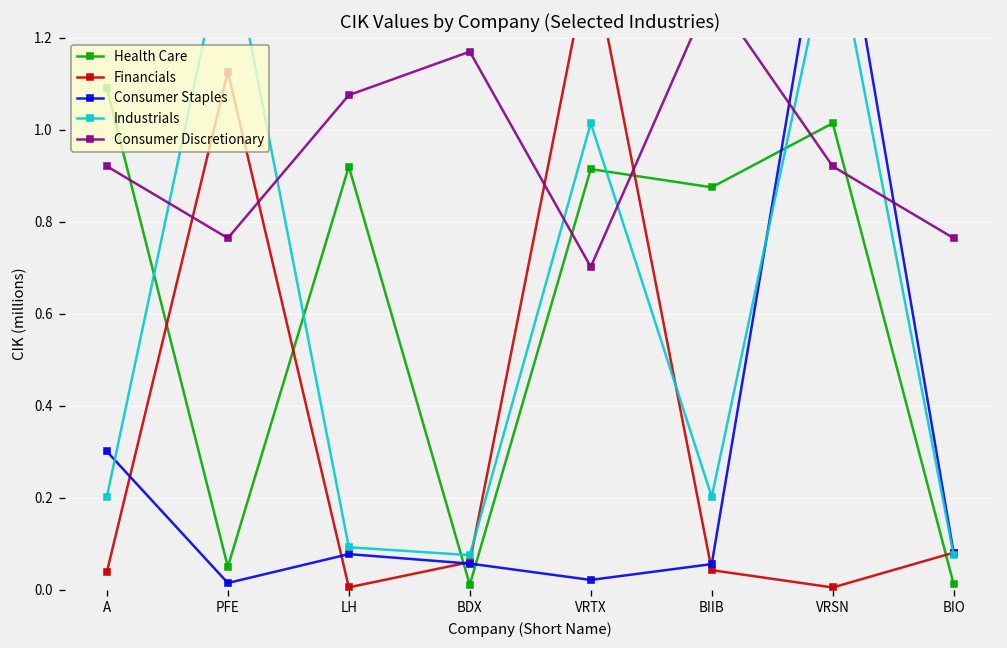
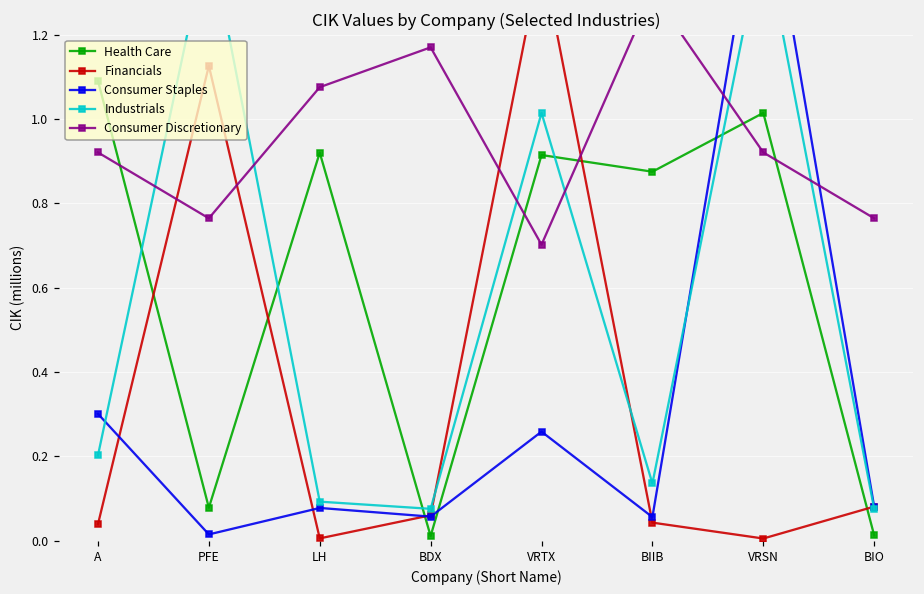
  {
    "Health Care": {
-     "PFE": 0.05,
+     "PFE": 0.08,
      "LH": 0.92,
      "BDX": 0.01,
      "VRTX": 0.91,
      "BIIB": 0.88,
      "VRSN": 1.01,
      "BIO": 0.01
    },
    "Financials": {
      "A": 0.04,
      "LH": 0.01,
      "BIIB": 0.04,
      "VRSN": 0.00
    },
    "Consumer Staples": {
      "A": 0.30,
      "PFE": 0.01,
      "LH": 0.08,
-     "VRTX": 0.02,
+     "VRTX": 0.26,
      "BIIB": 0.06
    },
    "Industrials": {
      "A": 0.20,
      "LH": 0.09,
      "BDX": 0.08,
      "VRTX": 1.01,
-     "BIIB": 0.20
+     "BIIB": 0.14
    },
    "Consumer Discretionary": {
      "A": 0.92,
      "PFE": 0.76,
      "LH": 1.08,
      "BDX": 1.17,
      "VRTX": 0.70,
      "VRSN": 0.92,
      "BIO": 0.76
    }
  }
